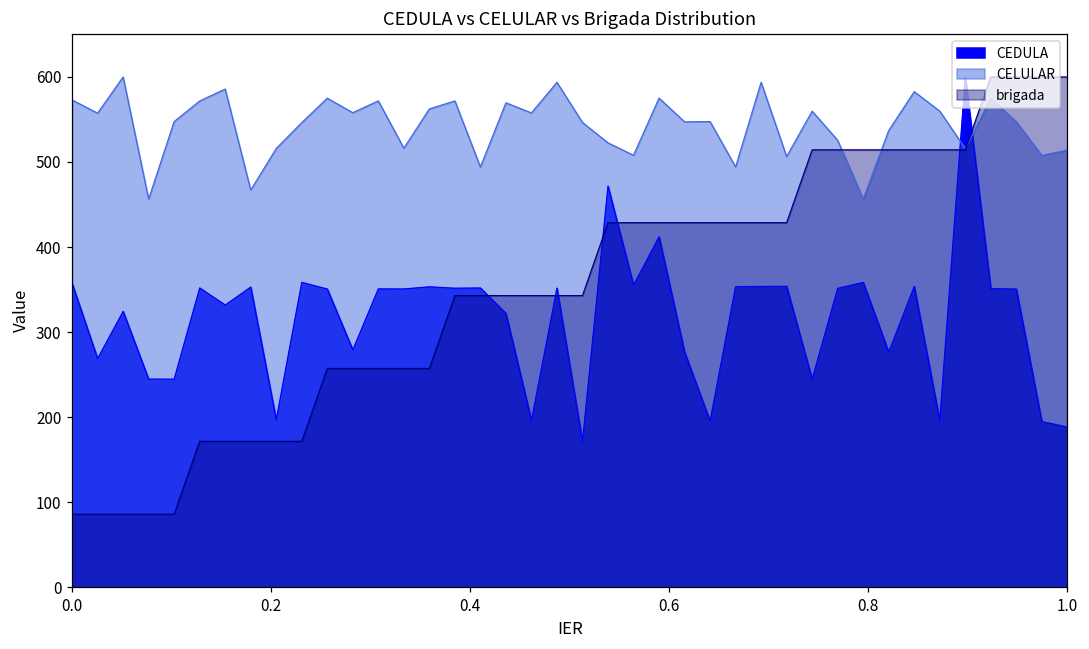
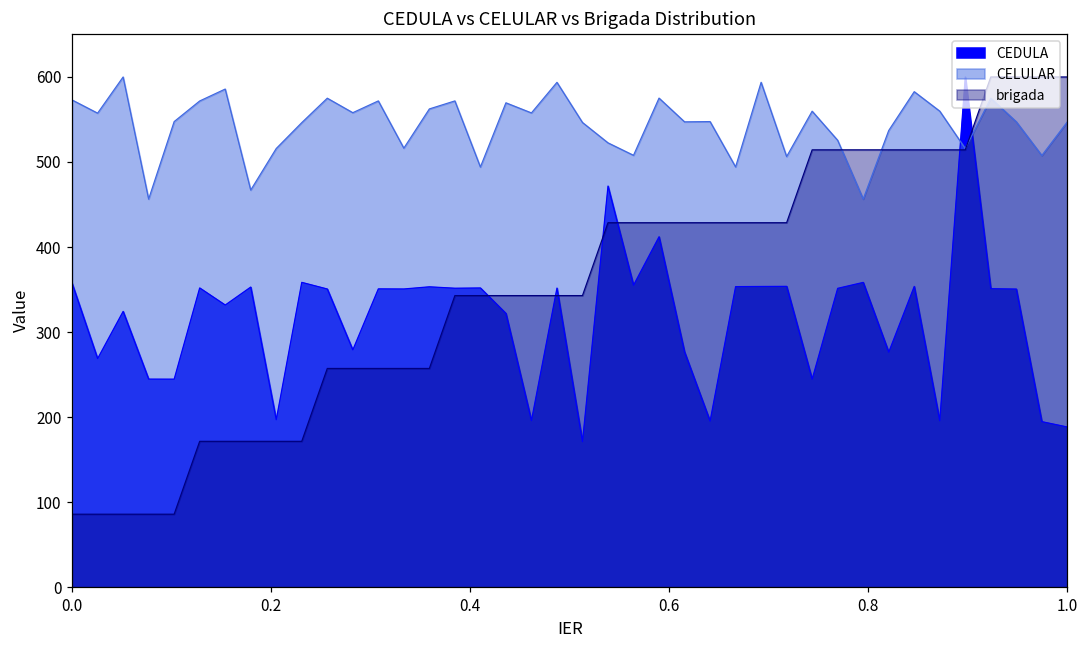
  {
    "CEDULA": {
      "0.0": 360,
      "1.0": 190
    },
    "CELULAR": {
      "0.0": 570,
-     "1.0": 510
+     "1.0": 550
    },
    "brigada": {
      "0.0": 90,
      "1.0": 600
    }
  }
